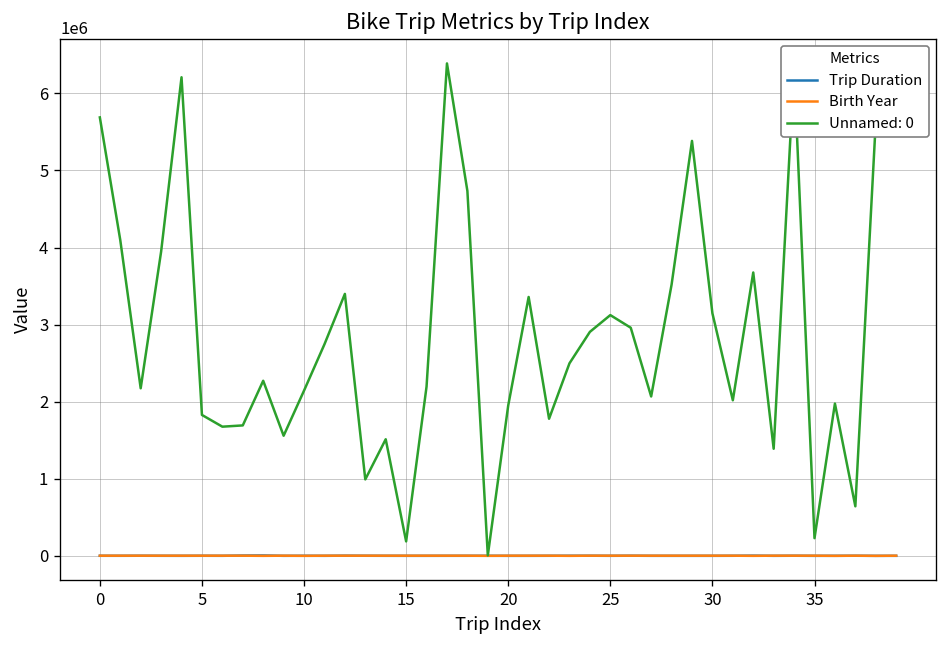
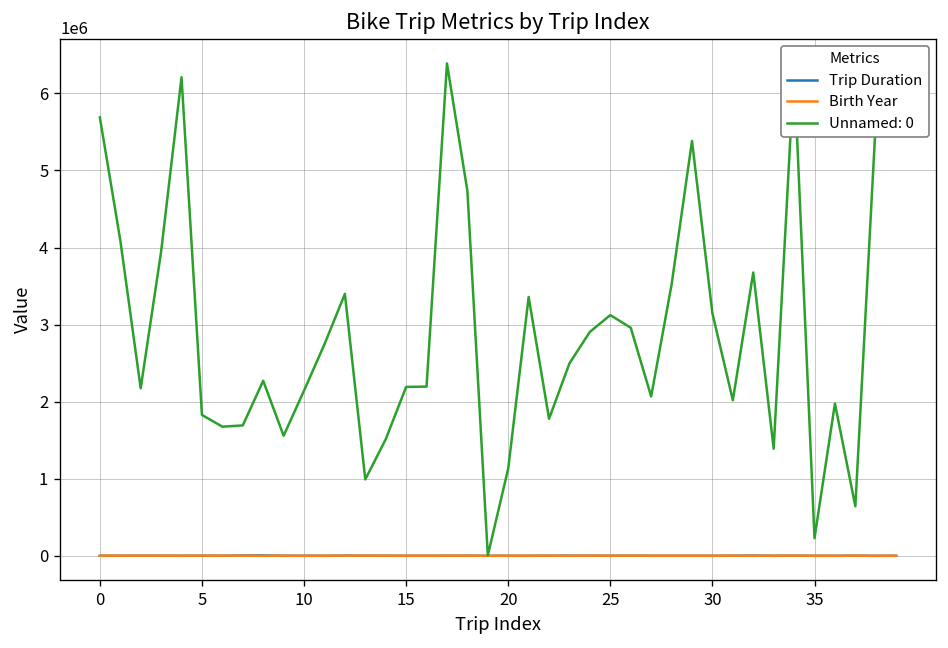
  {
    "Birth Year": {
      "0": 0,
      "5": 0,
      "10": 0,
      "15": 0,
      "20": 0,
      "25": 0,
      "30": 0,
      "35": 0
    },
    "Unnamed: 0": {
      "0": 5700000,
      "5": 1800000,
      "10": 2100000,
-     "15": 200000,
-     "20": 2000000,
+     "15": 2200000,
+     "20": 1100000,
      "25": 3100000,
      "30": 3100000,
      "35": 200000
    }
  }
